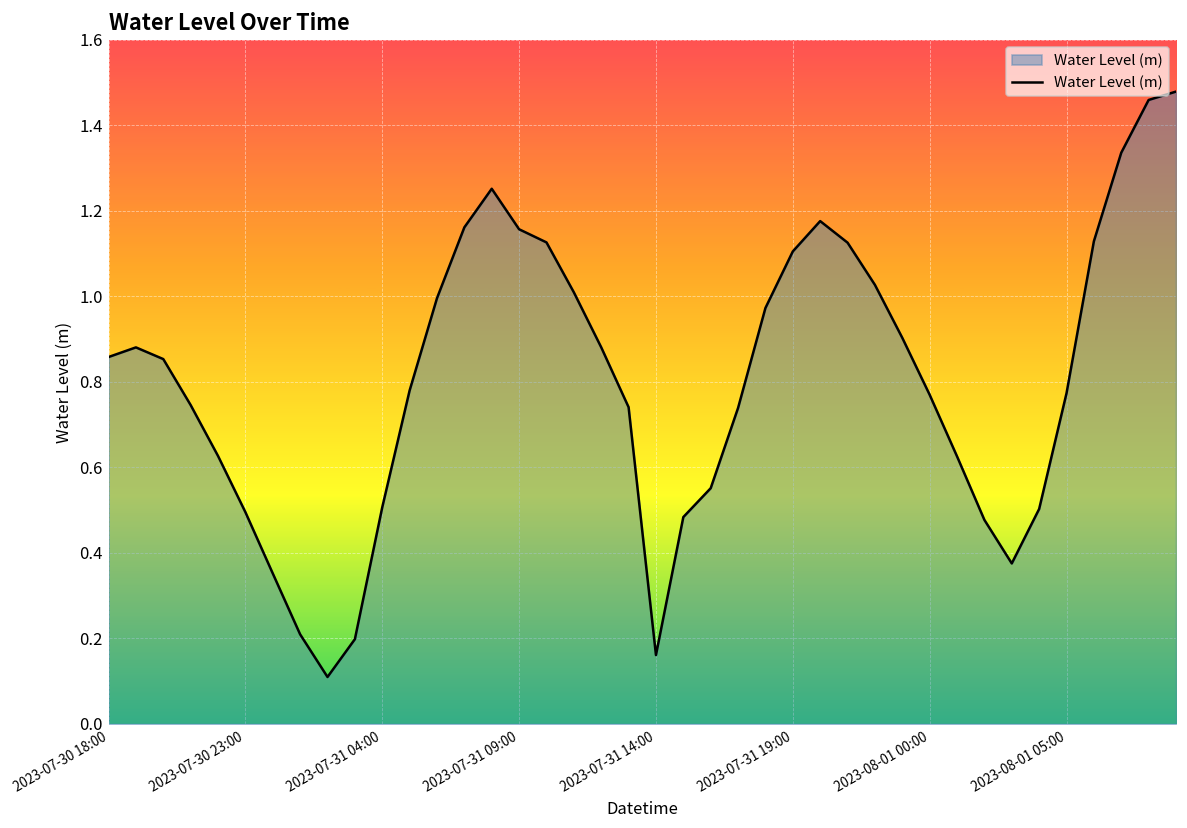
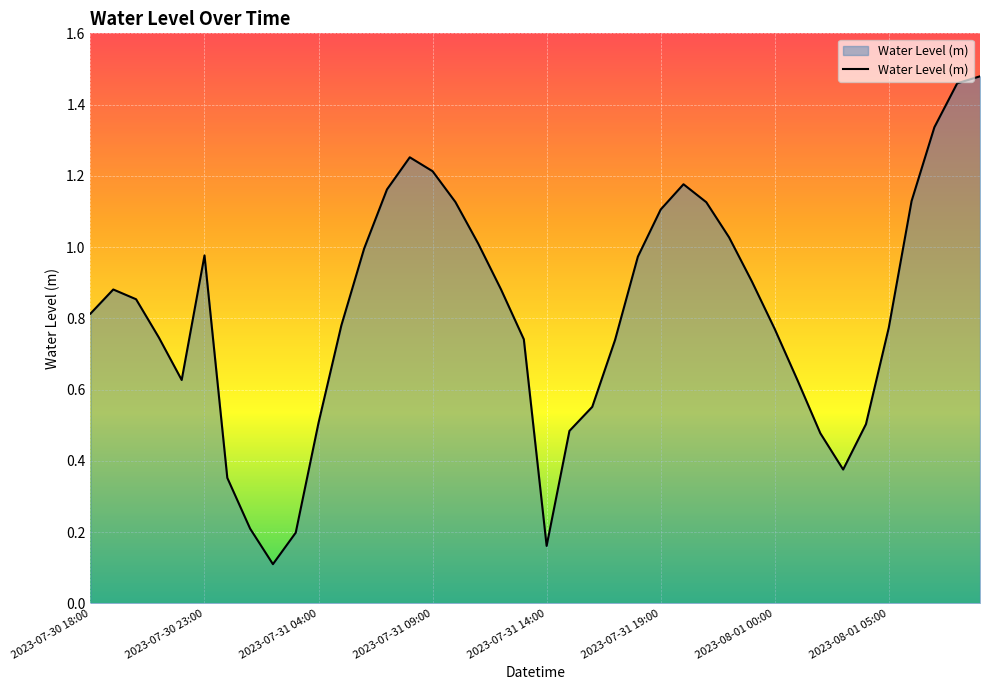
  {
-   "2023-07-30 18:00": 0.86,
-   "2023-07-30 23:00": 0.50,
+   "2023-07-30 18:00": 0.81,
+   "2023-07-30 23:00": 0.98,
    "2023-07-31 04:00": 0.51,
-   "2023-07-31 09:00": 1.16,
+   "2023-07-31 09:00": 1.21,
    "2023-07-31 14:00": 0.16,
    "2023-07-31 19:00": 1.11,
    "2023-08-01 00:00": 0.77,
    "2023-08-01 05:00": 0.77
  }
